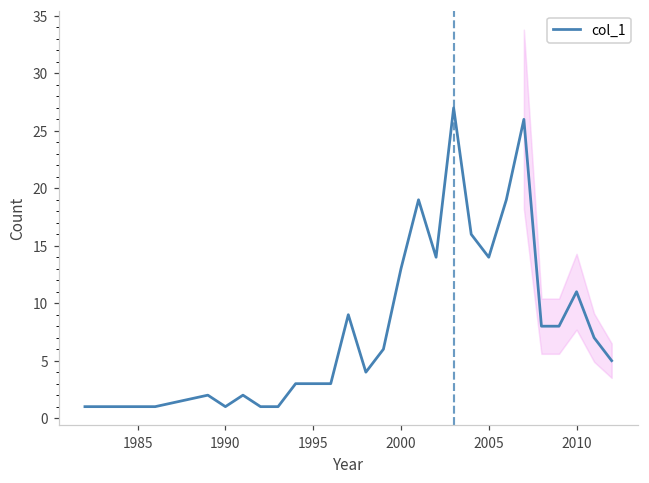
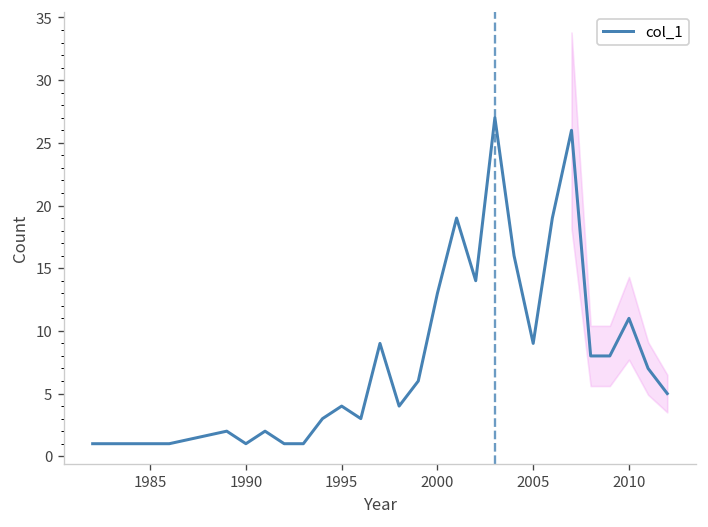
  {
    "col_1": {
      "1990": 1,
-     "1995": 3,
+     "1995": 4,
      "2000": 13,
-     "2005": 14,
+     "2005": 9,
      "2010": 11
    }
  }
